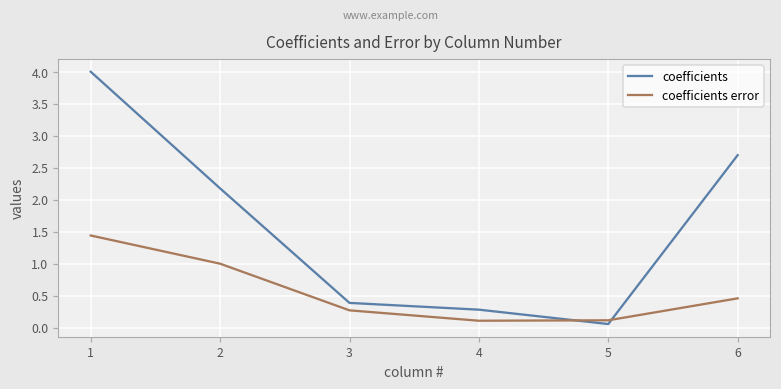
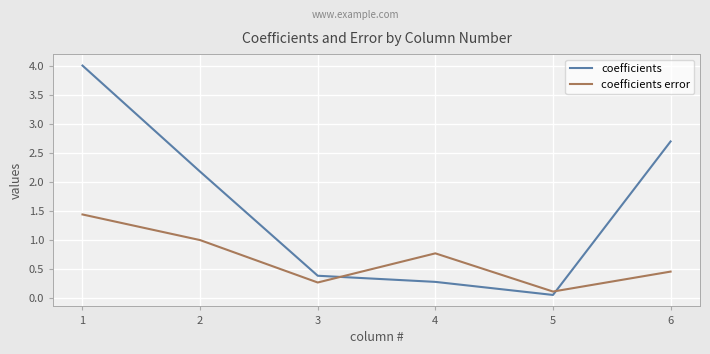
  {
    "coefficients": {
      "1": 4.0,
      "2": 2.2,
      "3": 0.4,
      "4": 0.3,
      "5": 0.1,
      "6": 2.7
    },
    "coefficients error": {
      "1": 1.4,
      "2": 1.0,
      "3": 0.3,
-     "4": 0.1,
+     "4": 0.8,
      "5": 0.1,
      "6": 0.5
    }
  }
